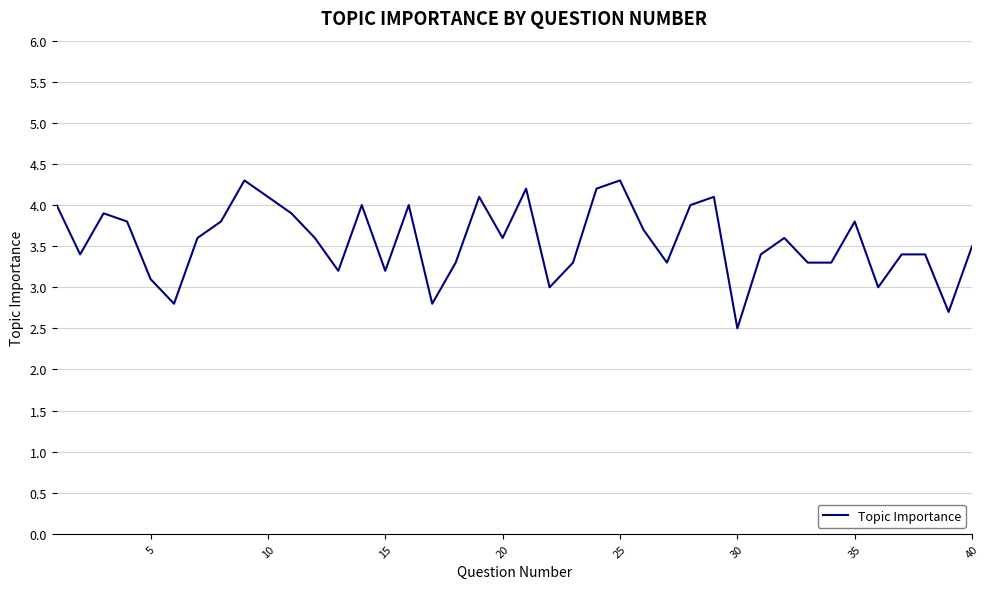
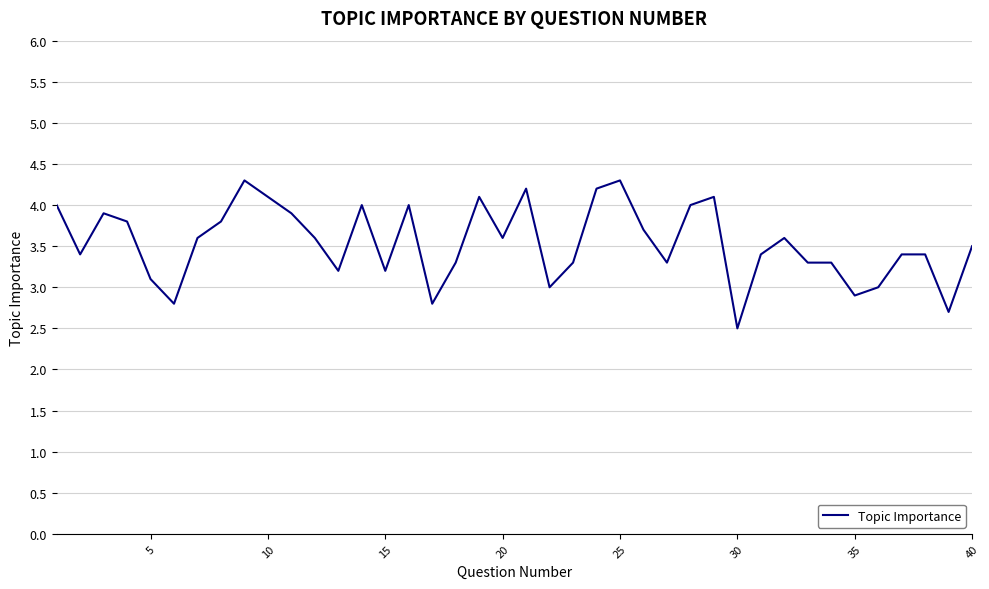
  {
    "5": 3.1,
    "10": 4.1,
    "15": 3.2,
    "20": 3.6,
    "25": 4.3,
    "30": 2.5,
-   "35": 3.8,
+   "35": 2.9,
    "40": 3.5
  }
